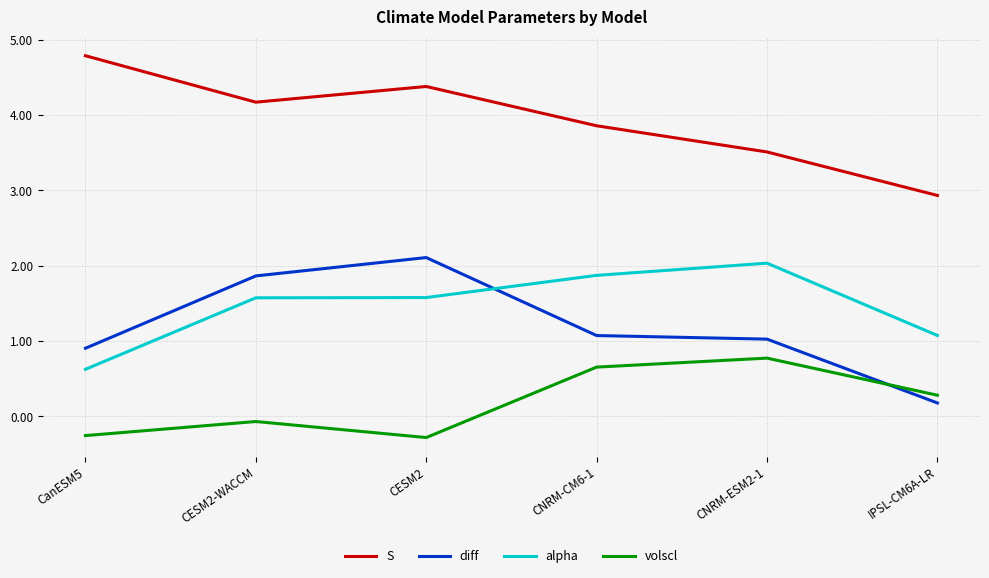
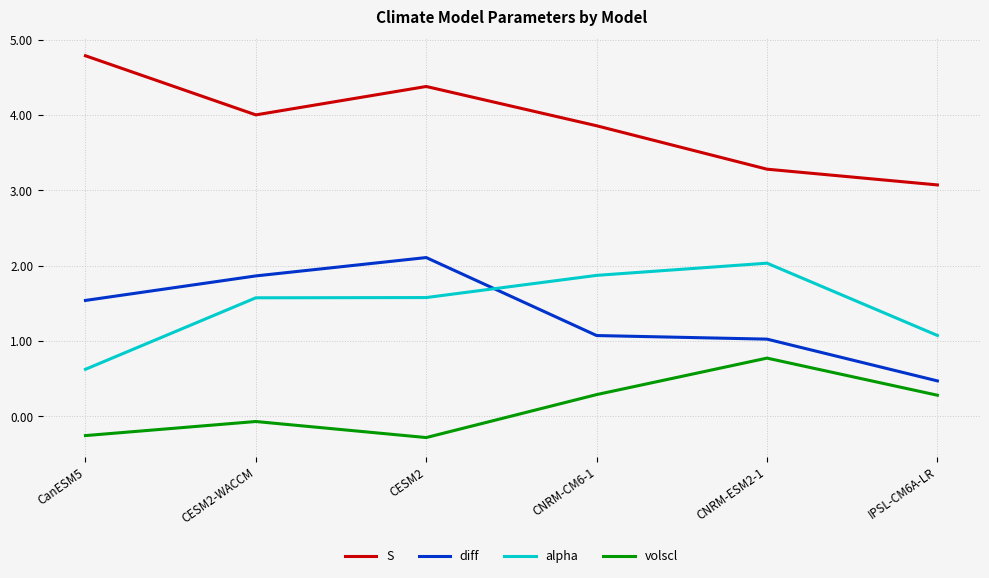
  {
    "S": {
      "CanESM5": 4.8,
-     "CESM2-WACCM": 4.2,
+     "CESM2-WACCM": 4.0,
      "CESM2": 4.4,
      "CNRM-CM6-1": 3.9,
-     "CNRM-ESM2-1": 3.5,
-     "IPSL-CM6A-LR": 2.9
+     "CNRM-ESM2-1": 3.3,
+     "IPSL-CM6A-LR": 3.1
    },
    "diff": {
-     "CanESM5": 0.9,
+     "CanESM5": 1.5,
      "CESM2-WACCM": 1.9,
      "CESM2": 2.1,
      "CNRM-CM6-1": 1.1,
      "CNRM-ESM2-1": 1.0,
-     "IPSL-CM6A-LR": 0.2
+     "IPSL-CM6A-LR": 0.5
    },
    "alpha": {
      "CanESM5": 0.6,
      "CESM2-WACCM": 1.6,
      "CESM2": 1.6,
      "CNRM-CM6-1": 1.9,
      "CNRM-ESM2-1": 2.0,
      "IPSL-CM6A-LR": 1.1
    },
    "volscl": {
      "CanESM5": -0.3,
      "CESM2-WACCM": -0.1,
      "CESM2": -0.3,
-     "CNRM-CM6-1": 0.7,
+     "CNRM-CM6-1": 0.3,
      "CNRM-ESM2-1": 0.8,
      "IPSL-CM6A-LR": 0.3
    }
  }
